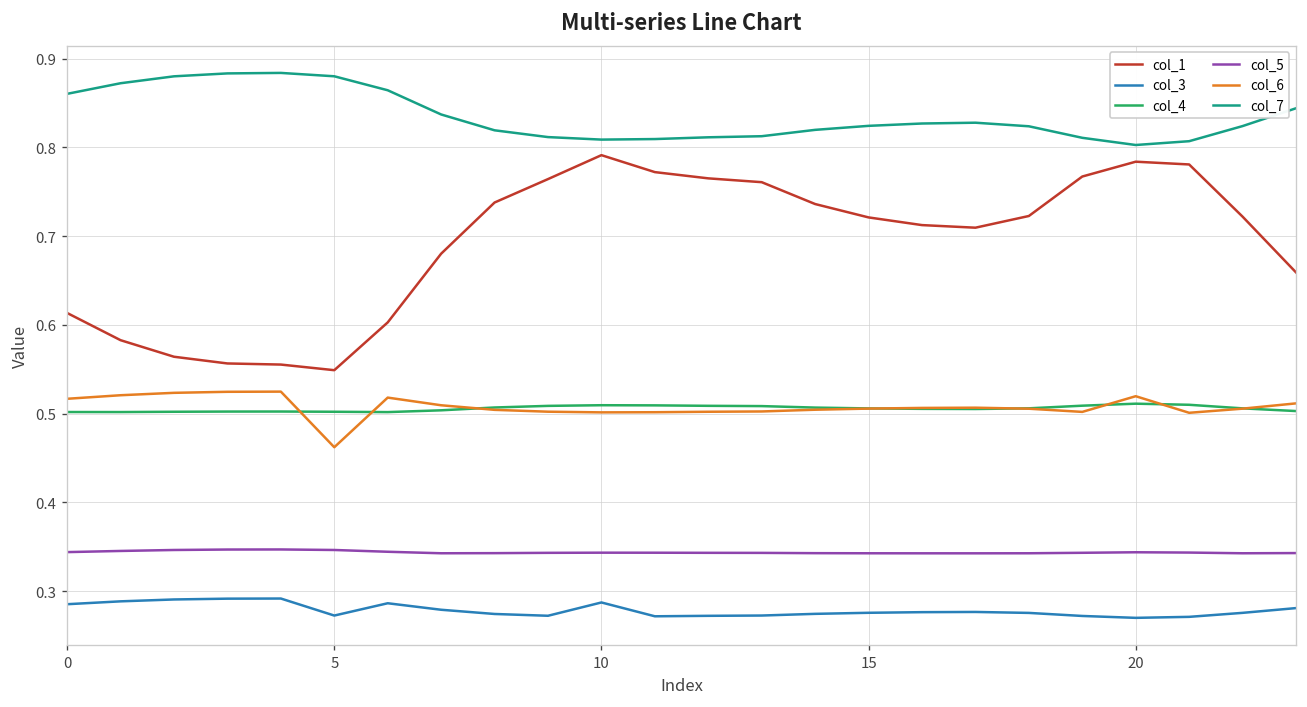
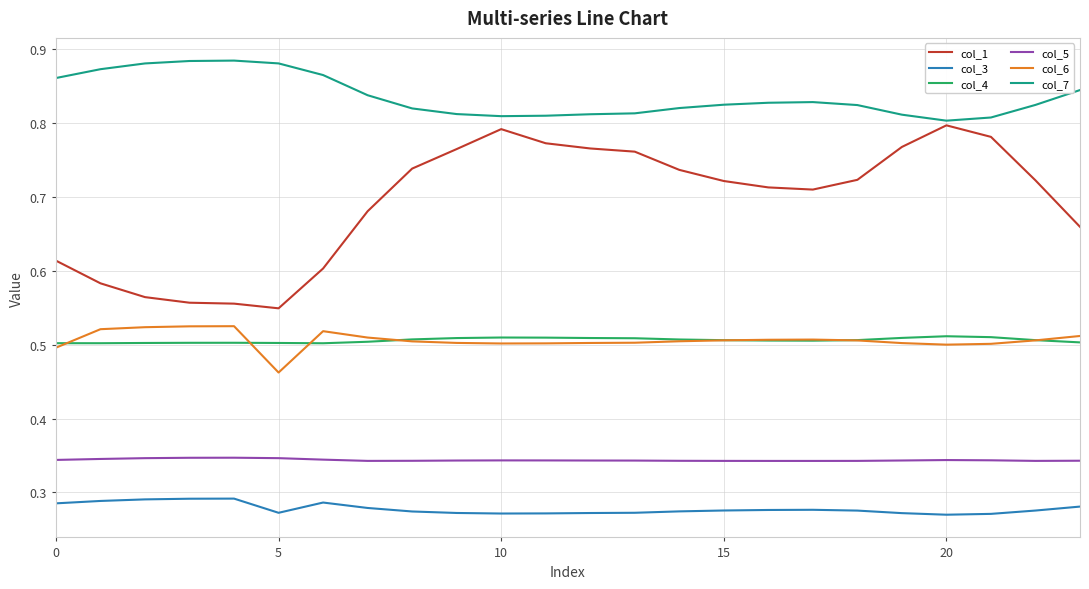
  {
    "col_1": {
      "0": 0.61,
      "5": 0.55,
      "10": 0.79,
      "15": 0.72,
-     "20": 0.78
+     "20": 0.80
    },
    "col_3": {
      "0": 0.29,
      "5": 0.27,
-     "10": 0.29,
+     "10": 0.27,
      "15": 0.28,
      "20": 0.27
    },
    "col_5": {
      "0": 0.34,
      "5": 0.35,
      "10": 0.34,
      "15": 0.34,
      "20": 0.34
    },
    "col_6": {
-     "0": 0.52,
+     "0": 0.50,
      "5": 0.46,
      "10": 0.50,
-     "20": 0.52
+     "20": 0.50
    }
  }
